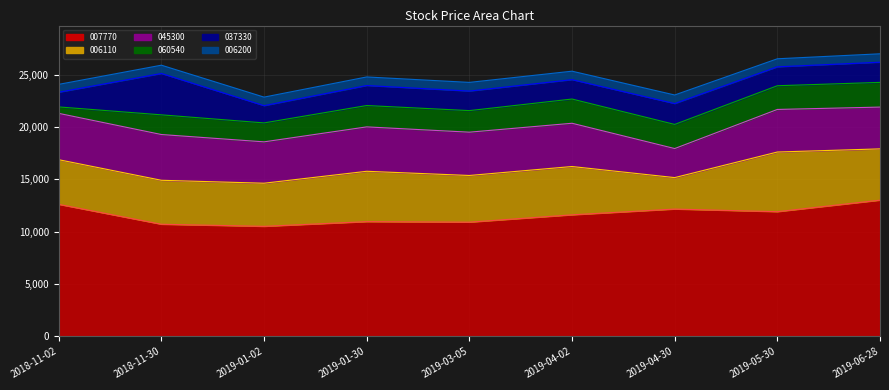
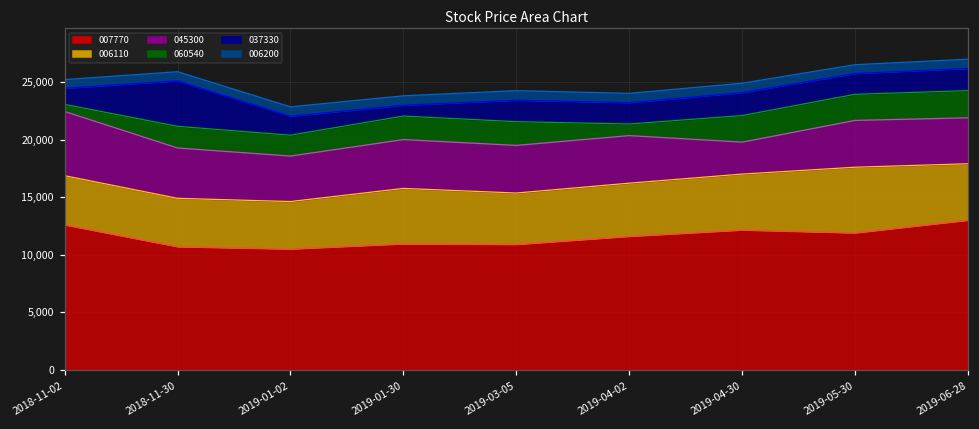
  {
    "007770": {
      "2018-11-02": "12,600",
      "2018-11-30": "10,700",
      "2019-01-02": "10,500",
      "2019-01-30": "11,000",
      "2019-03-05": "10,900",
      "2019-04-02": "11,600",
      "2019-04-30": "12,200",
      "2019-05-30": "11,900",
      "2019-06-28": "13,000"
    },
    "006110": {
      "2018-11-02": "4,300",
      "2018-11-30": "4,200",
      "2019-01-02": "4,100",
      "2019-01-30": "4,800",
      "2019-03-05": "4,500",
      "2019-04-02": "4,600",
-     "2019-04-30": "3,000",
+     "2019-04-30": "4,900",
      "2019-05-30": "5,700",
      "2019-06-28": "4,900"
    },
    "045300": {
-     "2018-11-02": "4,400",
+     "2018-11-02": "5,600",
      "2018-11-30": "4,400",
      "2019-01-02": "4,000",
      "2019-01-30": "4,200",
      "2019-03-05": "4,100",
      "2019-04-02": "4,100",
      "2019-04-30": "2,800",
      "2019-05-30": "4,100",
      "2019-06-28": "4,000"
    },
    "060540": {
      "2018-11-02": "600",
      "2018-11-30": "1,900",
      "2019-01-02": "1,800",
      "2019-01-30": "2,000",
      "2019-03-05": "2,100",
-     "2019-04-02": "2,300",
+     "2019-04-02": "1,000",
      "2019-04-30": "2,300",
      "2019-05-30": "2,300",
      "2019-06-28": "2,400"
    },
    "037330": {
      "2018-11-02": "1,400",
      "2018-11-30": "3,900",
      "2019-01-02": "1,600",
-     "2019-01-30": "1,900",
+     "2019-01-30": "900",
      "2019-03-05": "1,900",
      "2019-04-02": "1,900",
      "2019-04-30": "2,000",
      "2019-05-30": "1,800",
      "2019-06-28": "1,900"
    },
    "006200": {
      "2018-11-02": "800",
      "2018-11-30": "800",
      "2019-01-02": "800",
      "2019-01-30": "800",
      "2019-03-05": "800",
      "2019-04-02": "800",
      "2019-04-30": "800",
      "2019-05-30": "800",
      "2019-06-28": "800"
    }
  }
